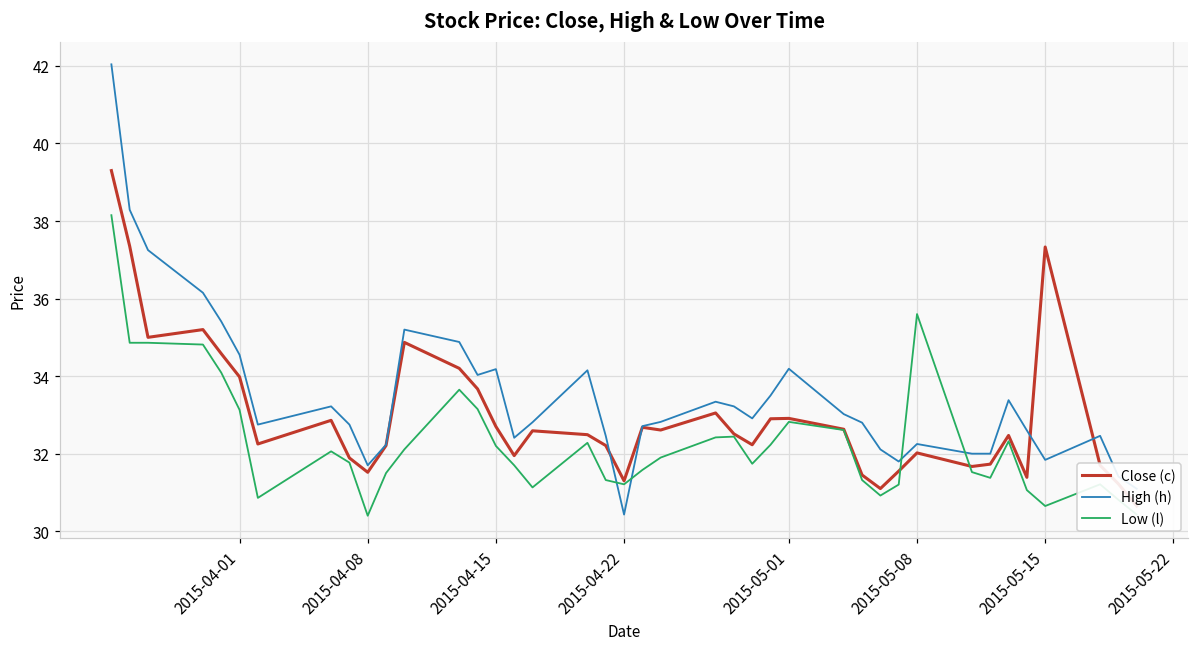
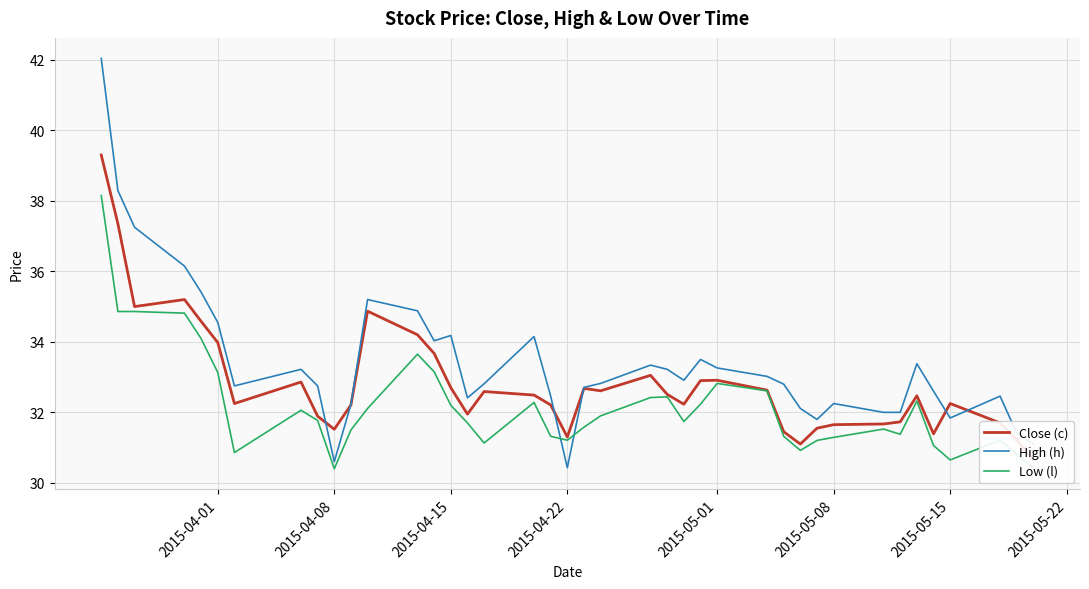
  {
    "Close (c)": {
      "2015-04-01": 34.0,
      "2015-04-08": 31.5,
      "2015-04-15": 32.7,
      "2015-04-22": 31.3,
      "2015-05-01": 32.9,
-     "2015-05-08": 32.0,
-     "2015-05-15": 37.3
+     "2015-05-08": 31.7,
+     "2015-05-15": 32.3
    },
    "High (h)": {
      "2015-04-01": 34.6,
-     "2015-04-08": 31.7,
+     "2015-04-08": 30.6,
      "2015-04-15": 34.2,
      "2015-04-22": 30.4,
-     "2015-05-01": 34.2,
+     "2015-05-01": 33.3,
      "2015-05-08": 32.3,
      "2015-05-15": 31.8
    },
    "Low (l)": {
      "2015-04-01": 33.1,
      "2015-04-08": 30.4,
      "2015-04-15": 32.2,
      "2015-04-22": 31.2,
      "2015-05-01": 32.8,
-     "2015-05-08": 35.6,
+     "2015-05-08": 31.3,
      "2015-05-15": 30.7
    }
  }
